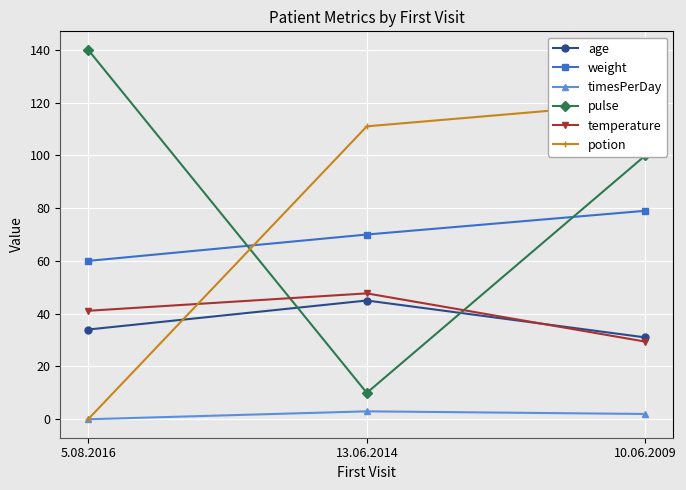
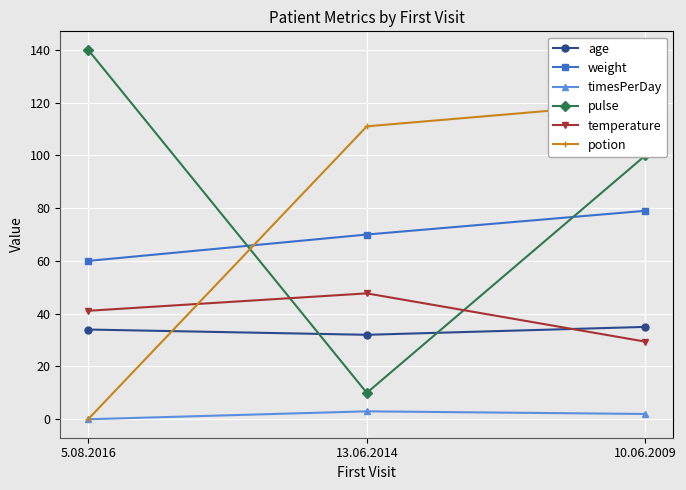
  {
    "age": {
      "5.08.2016": 34,
-     "13.06.2014": 45,
-     "10.06.2009": 31
+     "13.06.2014": 32,
+     "10.06.2009": 35
    },
    "pulse": {
      "5.08.2016": 140,
      "13.06.2014": 10
    },
    "temperature": {
      "5.08.2016": 41,
      "13.06.2014": 48,
      "10.06.2009": 29
    },
    "potion": {
      "13.06.2014": 111
    }
  }
